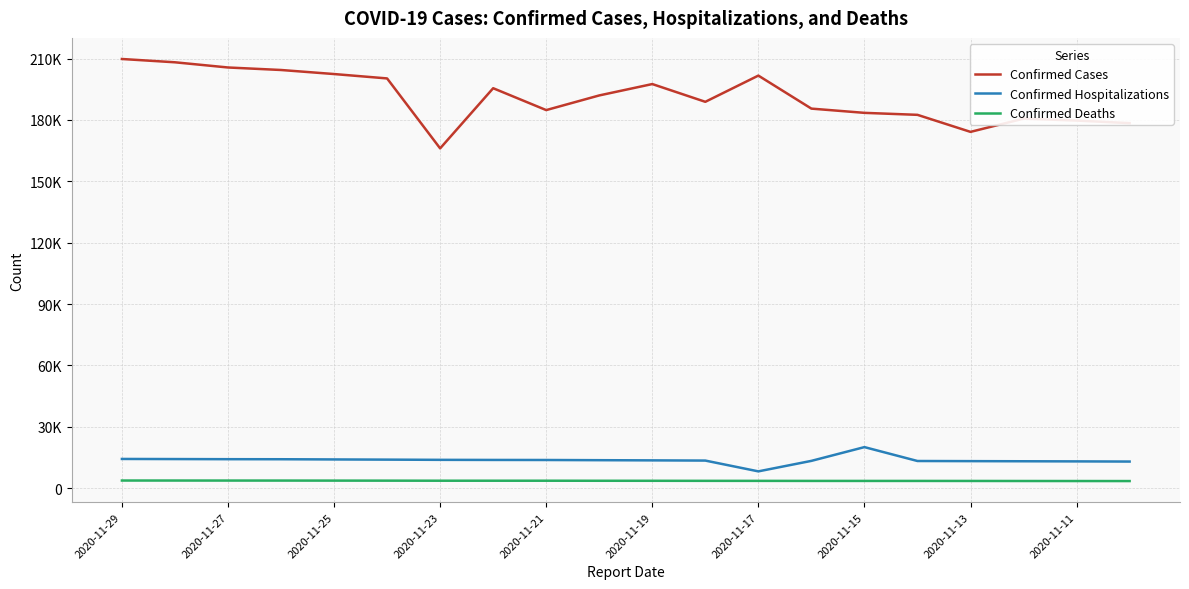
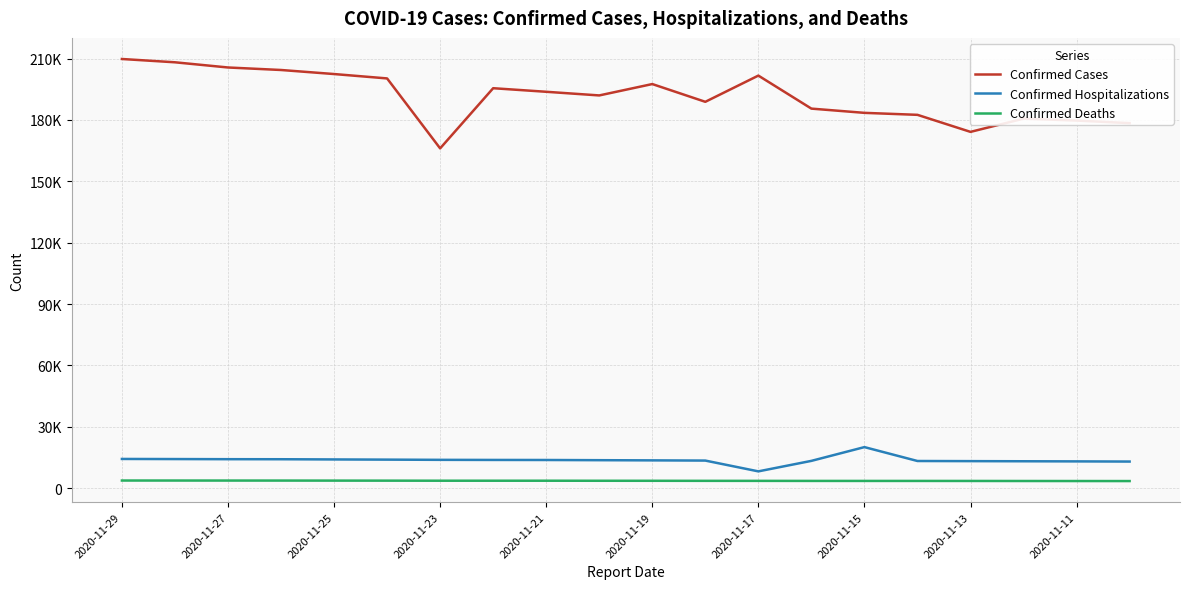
  {
    "Confirmed Cases": {
      "2020-11-29": 210000,
      "2020-11-27": 206000,
      "2020-11-25": 202000,
      "2020-11-23": 166000,
-     "2020-11-21": 185000,
+     "2020-11-21": 194000,
      "2020-11-19": 198000,
      "2020-11-17": 202000,
      "2020-11-15": 183000,
      "2020-11-13": 174000
    },
    "Confirmed Hospitalizations": {
      "2020-11-29": 14000,
      "2020-11-27": 14000,
      "2020-11-25": 14000,
      "2020-11-23": 14000,
      "2020-11-21": 14000,
      "2020-11-19": 14000,
      "2020-11-17": 8000,
      "2020-11-15": 20000,
      "2020-11-13": 13000,
      "2020-11-11": 13000
    },
    "Confirmed Deaths": {
      "2020-11-29": 4000,
      "2020-11-27": 4000,
      "2020-11-25": 4000,
      "2020-11-23": 4000,
      "2020-11-21": 4000,
      "2020-11-19": 4000,
      "2020-11-17": 4000,
      "2020-11-15": 4000,
      "2020-11-13": 4000,
      "2020-11-11": 3000
    }
  }
